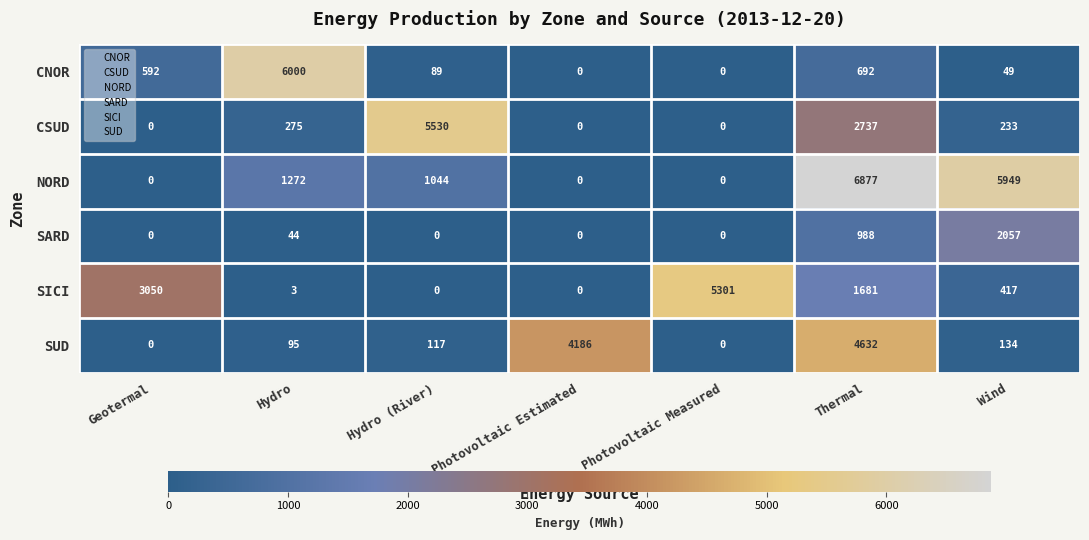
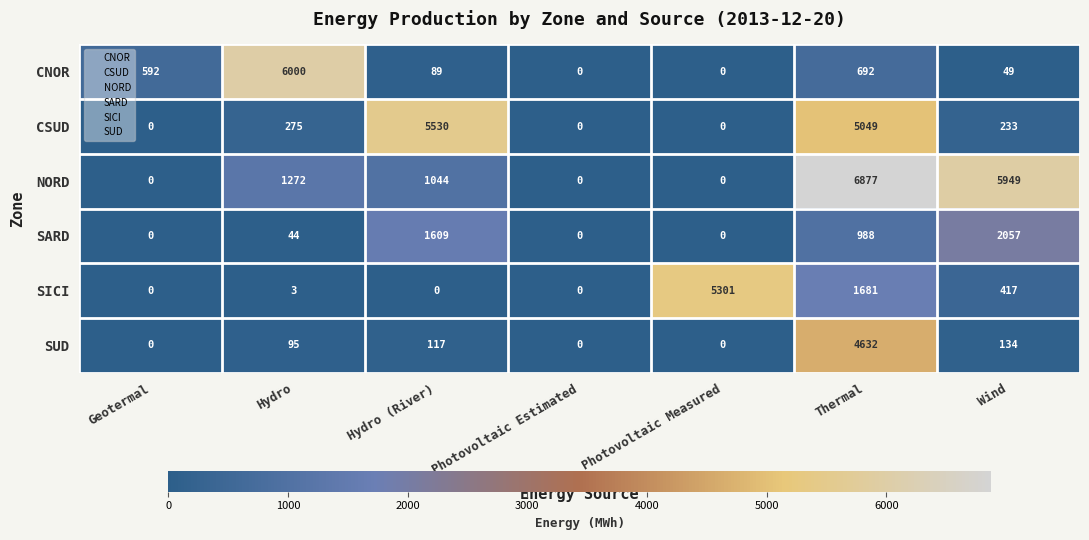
  {
    "CNOR": {
      "Geotermal": 592,
      "Hydro": 6000,
      "Hydro (River)": 89,
      "Photovoltaic Estimated": 0,
      "Photovoltaic Measured": 0,
      "Thermal": 692,
      "Wind": 49
    },
    "CSUD": {
      "Geotermal": 0,
      "Hydro": 275,
      "Hydro (River)": 5530,
      "Photovoltaic Estimated": 0,
      "Photovoltaic Measured": 0,
-     "Thermal": 2737,
+     "Thermal": 5049,
      "Wind": 233
    },
    "NORD": {
      "Geotermal": 0,
      "Hydro": 1272,
      "Hydro (River)": 1044,
      "Photovoltaic Estimated": 0,
      "Photovoltaic Measured": 0,
      "Thermal": 6877,
      "Wind": 5949
    },
    "SARD": {
      "Geotermal": 0,
      "Hydro": 44,
-     "Hydro (River)": 0,
+     "Hydro (River)": 1609,
      "Photovoltaic Estimated": 0,
      "Photovoltaic Measured": 0,
      "Thermal": 988,
      "Wind": 2057
    },
    "SICI": {
-     "Geotermal": 3050,
+     "Geotermal": 0,
      "Hydro": 3,
      "Hydro (River)": 0,
      "Photovoltaic Estimated": 0,
      "Photovoltaic Measured": 5301,
      "Thermal": 1681,
      "Wind": 417
    },
    "SUD": {
      "Geotermal": 0,
      "Hydro": 95,
      "Hydro (River)": 117,
-     "Photovoltaic Estimated": 4186,
+     "Photovoltaic Estimated": 0,
      "Photovoltaic Measured": 0,
      "Thermal": 4632,
      "Wind": 134
    }
  }
